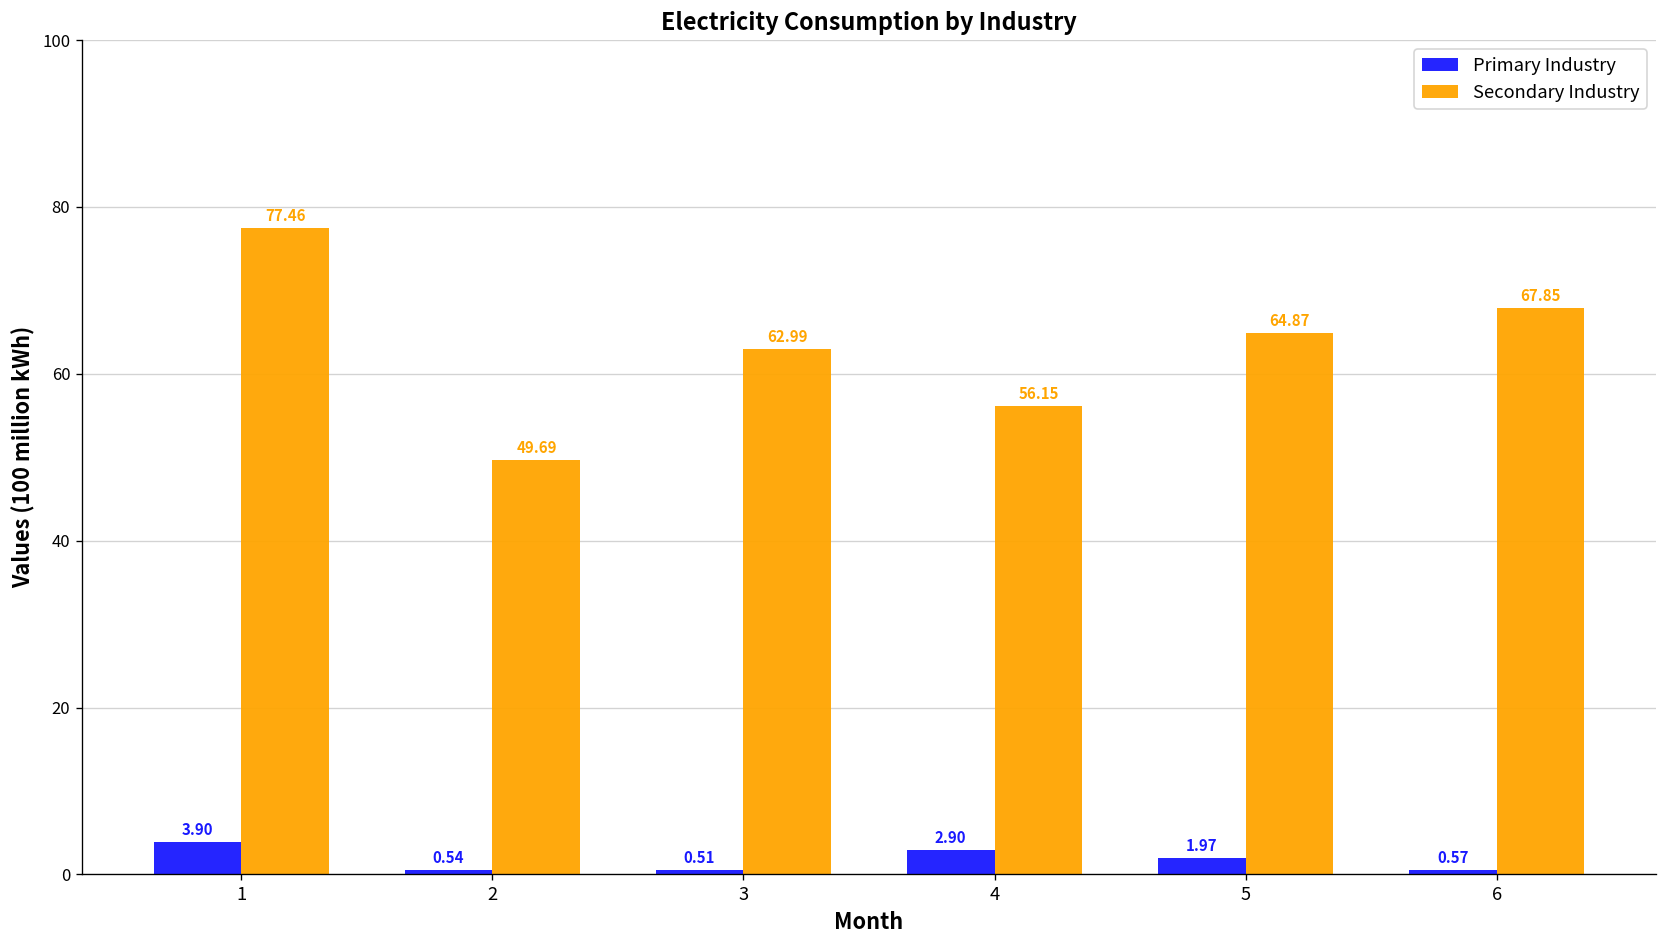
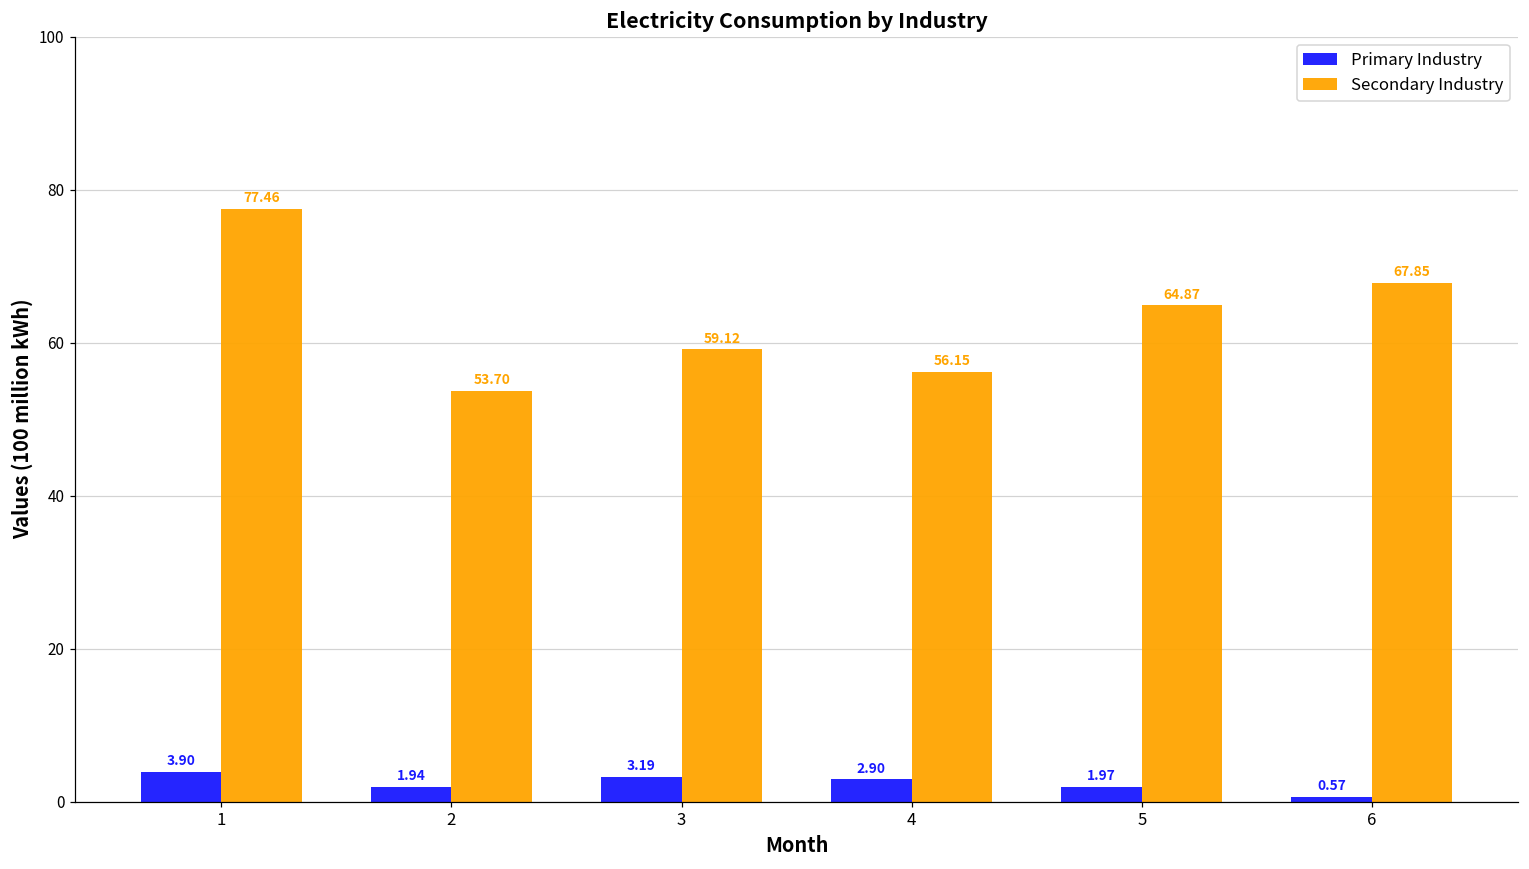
  {
    "Primary Industry": {
      "1": 3.90,
-     "2": 0.54,
-     "3": 0.51,
+     "2": 1.94,
+     "3": 3.19,
      "4": 2.90,
      "5": 1.97,
      "6": 0.57
    },
    "Secondary Industry": {
      "1": 77.46,
-     "2": 49.69,
-     "3": 62.99,
+     "2": 53.70,
+     "3": 59.12,
      "4": 56.15,
      "5": 64.87,
      "6": 67.85
    }
  }
